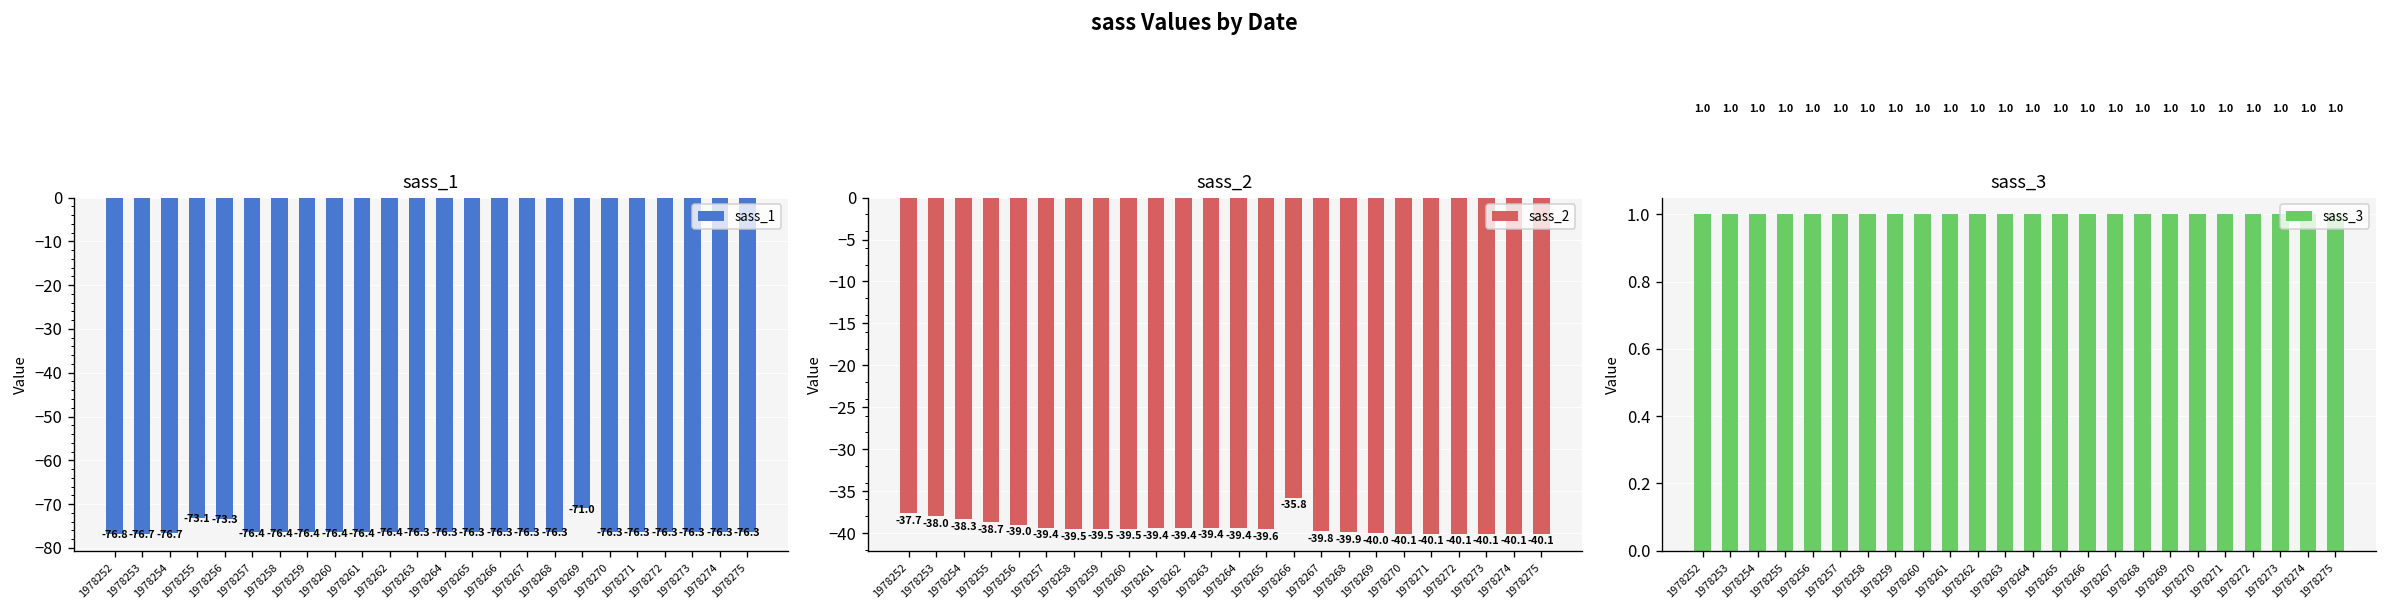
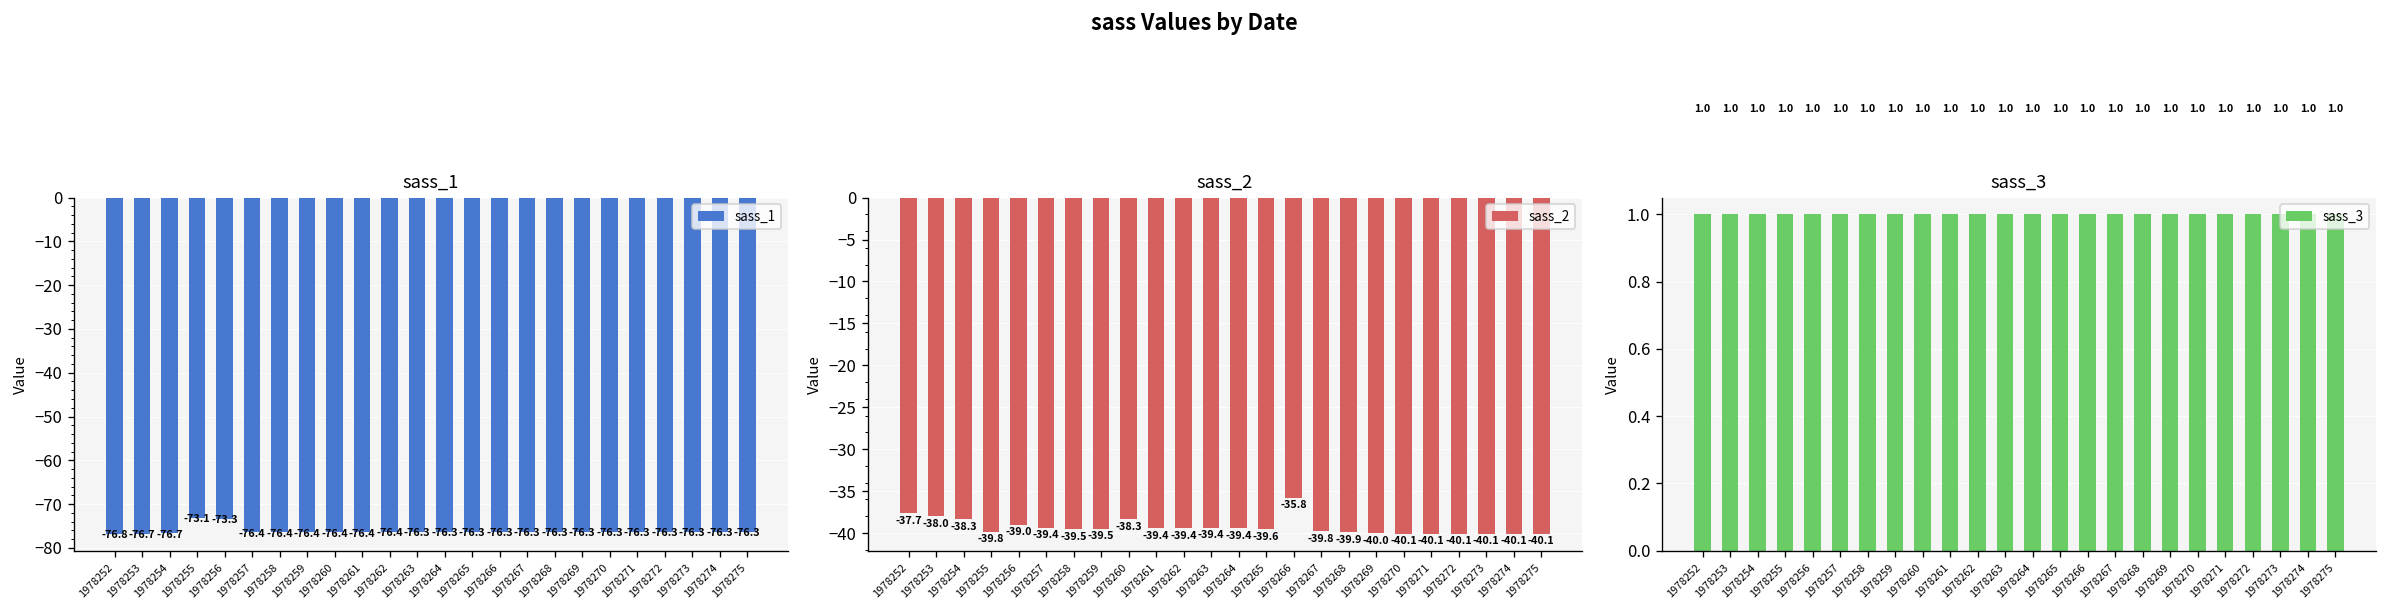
  {
    "sass_1": {
      "1978252": -76.8,
      "1978253": -76.7,
      "1978254": -76.7,
      "1978255": -73.1,
      "1978256": -73.3,
      "1978257": -76.4,
      "1978258": -76.4,
      "1978259": -76.4,
      "1978260": -76.4,
      "1978261": -76.4,
      "1978262": -76.4,
      "1978263": -76.3,
      "1978264": -76.3,
      "1978265": -76.3,
      "1978266": -76.3,
      "1978267": -76.3,
      "1978268": -76.3,
-     "1978269": -71.0,
+     "1978269": -76.3,
      "1978270": -76.3,
      "1978271": -76.3,
      "1978272": -76.3,
      "1978273": -76.3,
      "1978274": -76.3,
      "1978275": -76.3
    },
    "sass_2": {
      "1978252": -37.7,
      "1978253": -38.0,
      "1978254": -38.3,
-     "1978255": -38.7,
+     "1978255": -39.8,
      "1978256": -39.0,
      "1978257": -39.4,
      "1978258": -39.5,
      "1978259": -39.5,
-     "1978260": -39.5,
+     "1978260": -38.3,
      "1978261": -39.4,
      "1978262": -39.4,
      "1978263": -39.4,
      "1978264": -39.4,
      "1978265": -39.6,
      "1978266": -35.8,
      "1978267": -39.8,
      "1978268": -39.9,
      "1978269": -40.0,
      "1978270": -40.1,
      "1978271": -40.1,
      "1978272": -40.1,
      "1978273": -40.1,
      "1978274": -40.1,
      "1978275": -40.1
    },
    "sass_3": {
      "1978252": 1.00,
      "1978253": 1.00,
      "1978254": 1.00,
      "1978255": 1.00,
      "1978256": 1.00,
      "1978257": 1.00,
      "1978258": 1.00,
      "1978259": 1.00,
      "1978260": 1.00,
      "1978261": 1.00,
      "1978262": 1.00,
      "1978263": 1.00,
      "1978264": 1.00,
      "1978265": 1.00,
      "1978266": 1.00,
      "1978267": 1.00,
      "1978268": 1.00,
      "1978269": 1.00,
      "1978270": 1.00,
      "1978271": 1.00,
      "1978272": 1.00
    }
  }
